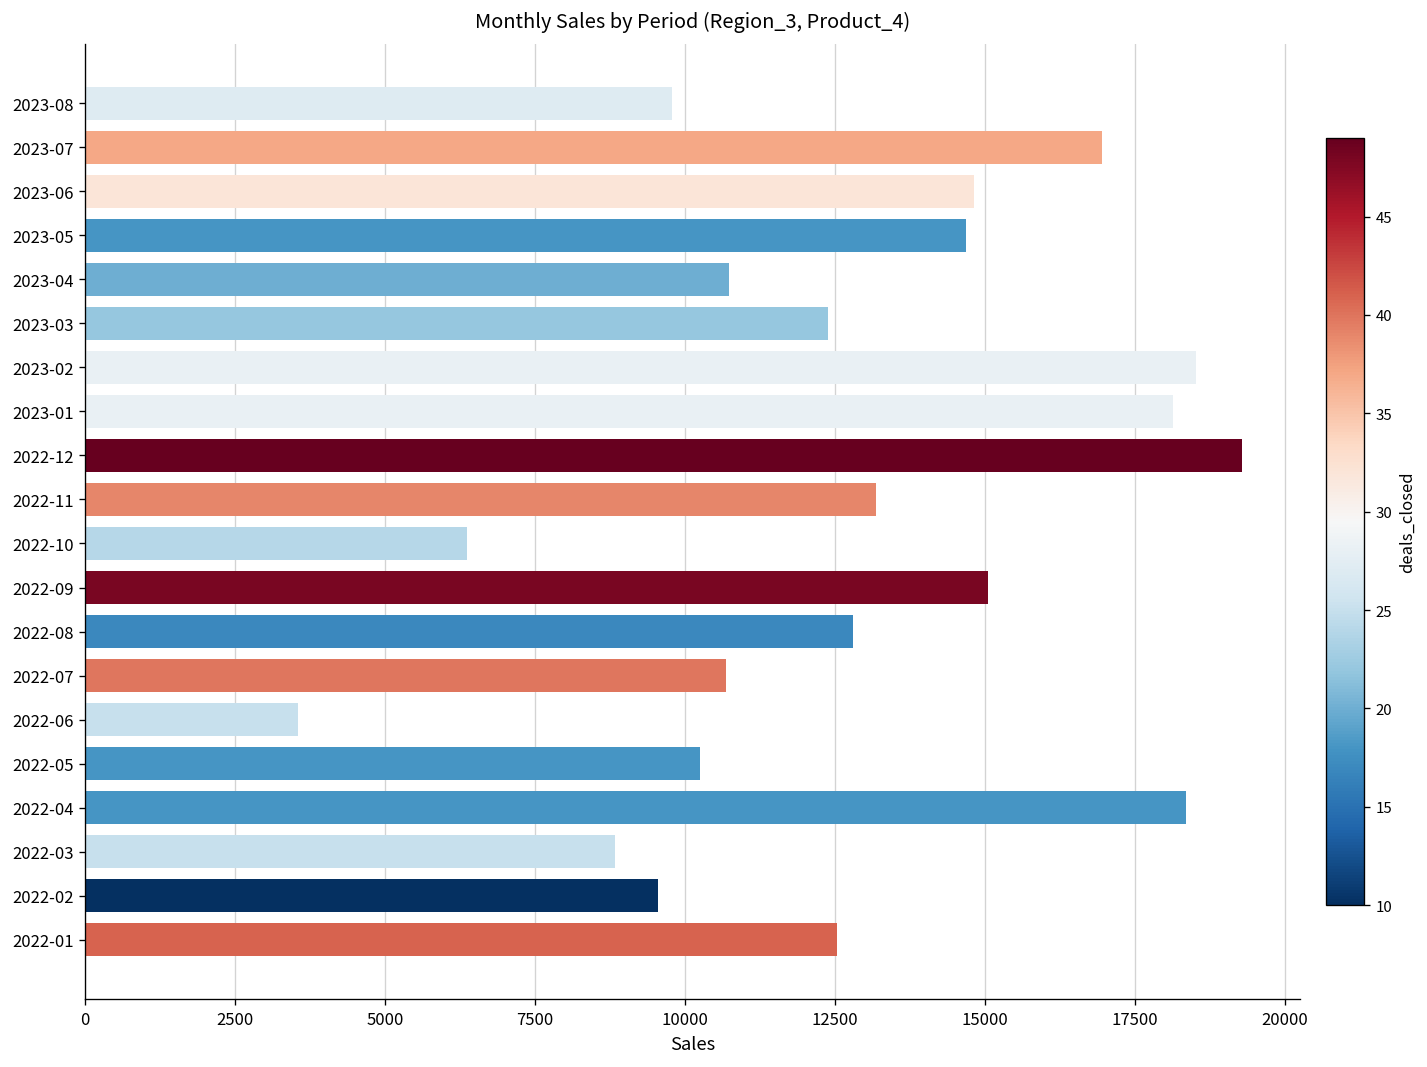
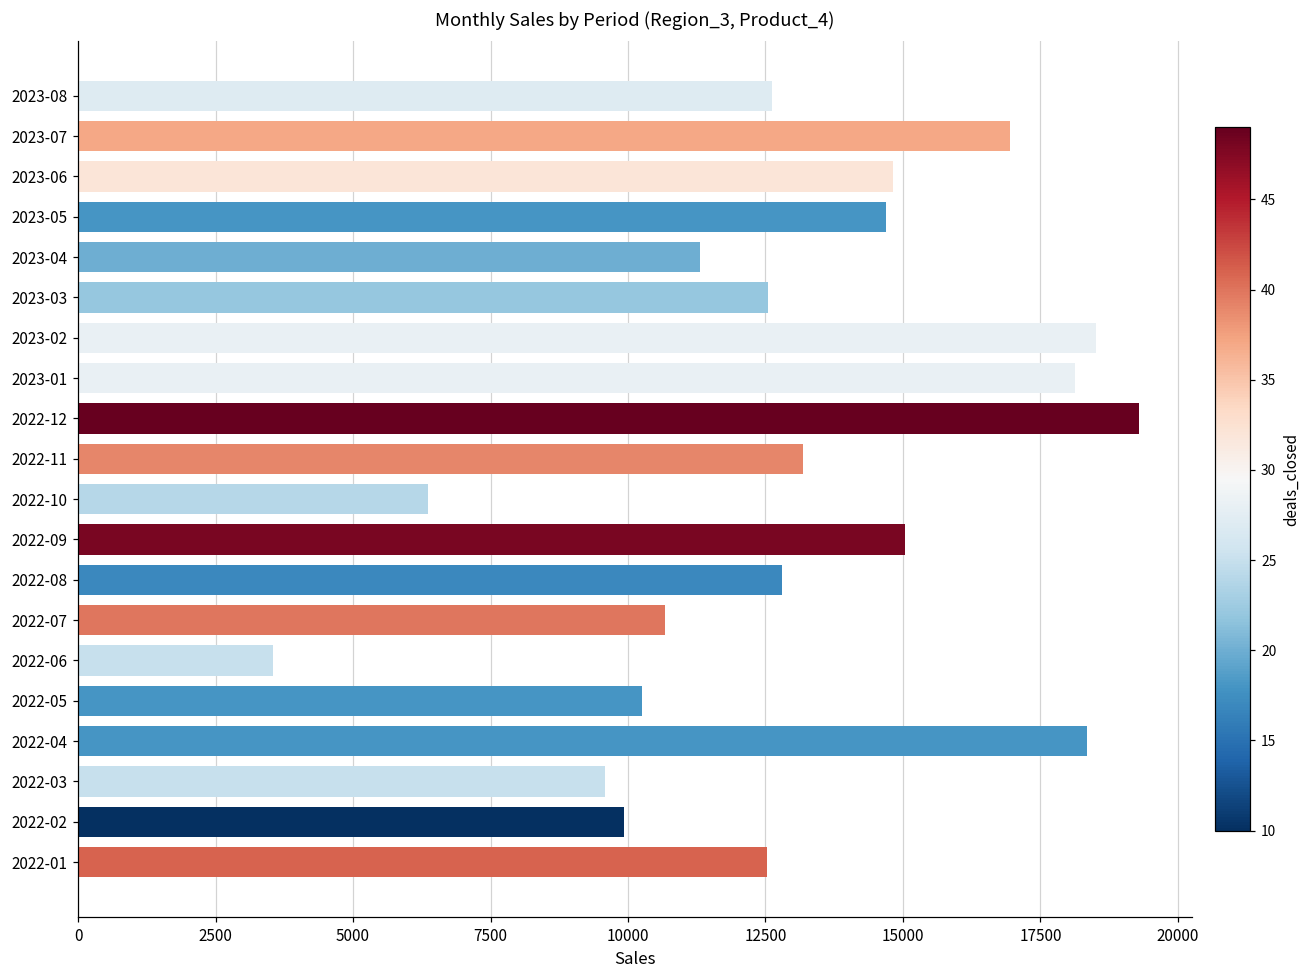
  {
-   "2023-08": 9800,
+   "2023-08": 12600,
    "2023-07": 16900,
    "2023-06": 14800,
    "2023-05": 14700,
-   "2023-04": 10700,
-   "2023-03": 12400,
+   "2023-04": 11300,
+   "2023-03": 12600,
    "2023-02": 18500,
    "2023-01": 18100,
    "2022-12": 19300,
    "2022-11": 13200,
    "2022-10": 6400,
    "2022-09": 15000,
    "2022-08": 12800,
    "2022-07": 10700,
    "2022-06": 3600,
    "2022-05": 10300,
    "2022-04": 18300,
-   "2022-03": 8800,
-   "2022-02": 9600,
+   "2022-03": 9600,
+   "2022-02": 9900,
    "2022-01": 12500
  }
